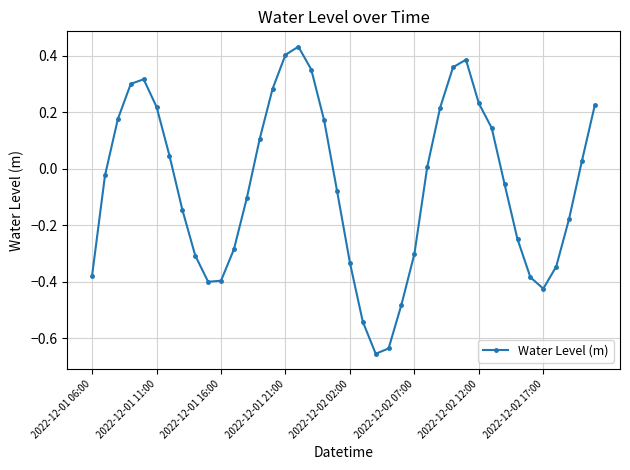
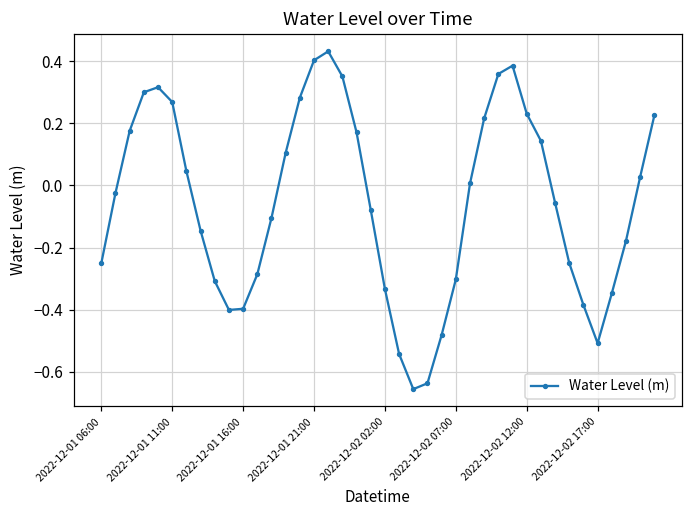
  {
-   "2022-12-01 06:00": -0.38,
-   "2022-12-01 11:00": 0.22,
+   "2022-12-01 06:00": -0.25,
+   "2022-12-01 11:00": 0.27,
    "2022-12-01 16:00": -0.40,
    "2022-12-01 21:00": 0.40,
    "2022-12-02 02:00": -0.33,
    "2022-12-02 07:00": -0.30,
    "2022-12-02 12:00": 0.23,
-   "2022-12-02 17:00": -0.43
+   "2022-12-02 17:00": -0.51
  }
